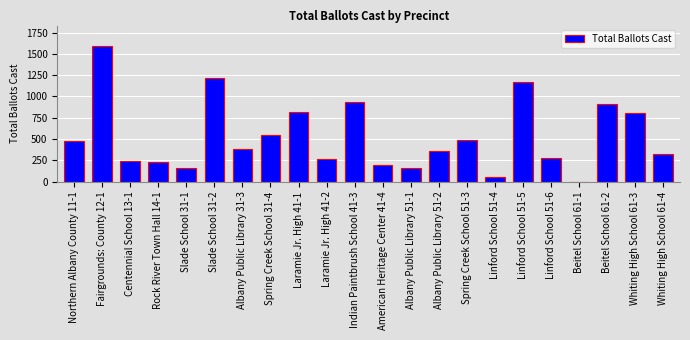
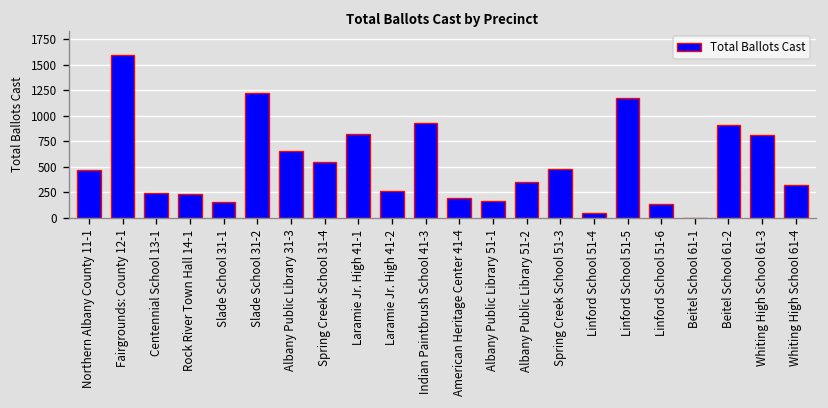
  {
    "Northern Albany County 11-1": 500,
    "Fairgrounds: County 12-1": 1600,
    "Centennial School 13-1": 200,
    "Rock River Town Hall 14-1": 200,
    "Slade School 31-1": 200,
    "Slade School 31-2": 1200,
-   "Albany Public Library 31-3": 400,
+   "Albany Public Library 31-3": 700,
    "Spring Creek School 31-4": 500,
    "Laramie Jr. High 41-1": 800,
    "Laramie Jr. High 41-2": 300,
    "Indian Paintbrush School 41-3": 900,
    "American Heritage Center 41-4": 200,
    "Albany Public Library 51-1": 200,
    "Albany Public Library 51-2": 400,
    "Spring Creek School 51-3": 500,
    "Linford School 51-4": 100,
    "Linford School 51-5": 1200,
-   "Linford School 51-6": 300,
+   "Linford School 51-6": 100,
    "Beitel School 61-1": 0,
    "Beitel School 61-2": 900,
    "Whiting High School 61-3": 800,
    "Whiting High School 61-4": 300
  }
